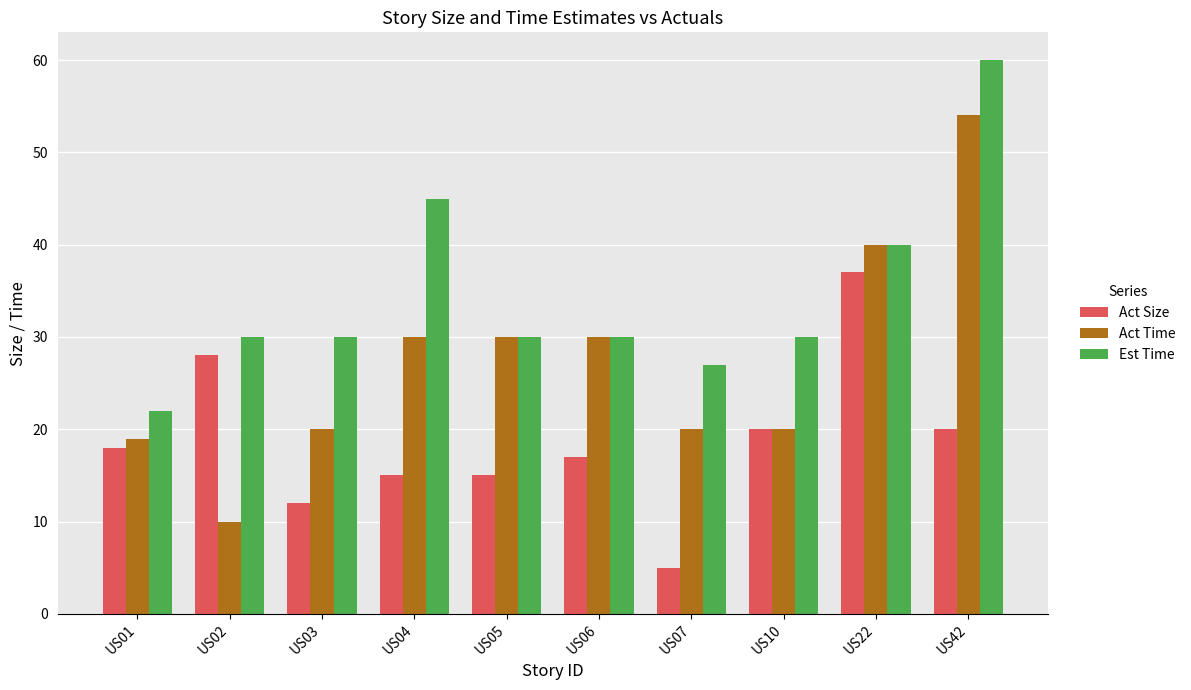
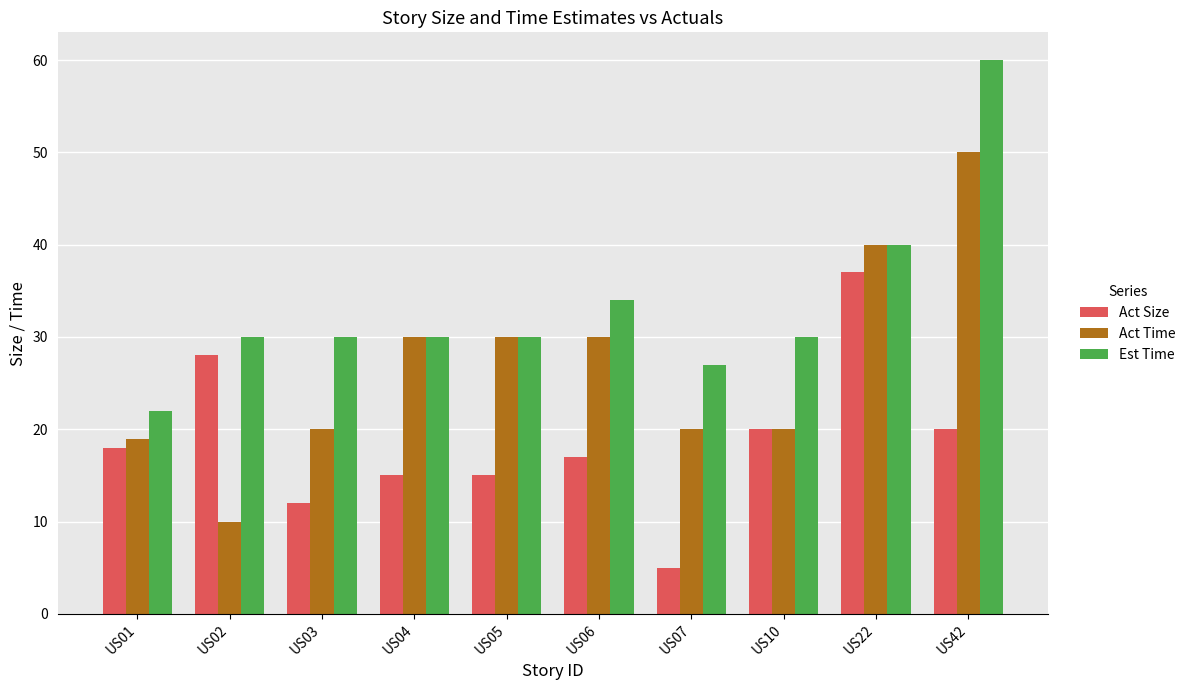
  {
    "Act Size": {
      "US01": 18,
      "US02": 28,
      "US03": 12,
      "US04": 15,
      "US05": 15,
      "US06": 17,
      "US07": 5,
      "US10": 20,
      "US22": 37,
      "US42": 20
    },
    "Act Time": {
      "US01": 19,
      "US02": 10,
      "US03": 20,
      "US04": 30,
      "US05": 30,
      "US06": 30,
      "US07": 20,
      "US10": 20,
      "US22": 40,
-     "US42": 54
+     "US42": 50
    },
    "Est Time": {
      "US01": 22,
      "US02": 30,
      "US03": 30,
-     "US04": 45,
+     "US04": 30,
      "US05": 30,
-     "US06": 30,
+     "US06": 34,
      "US07": 27,
      "US10": 30,
      "US22": 40,
      "US42": 60
    }
  }
